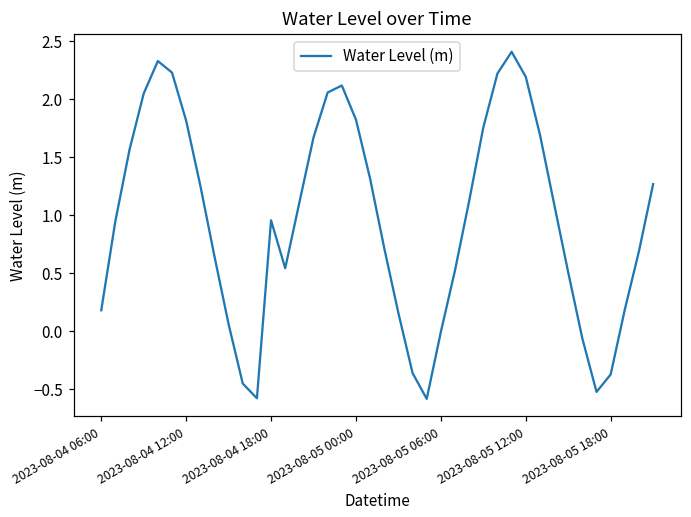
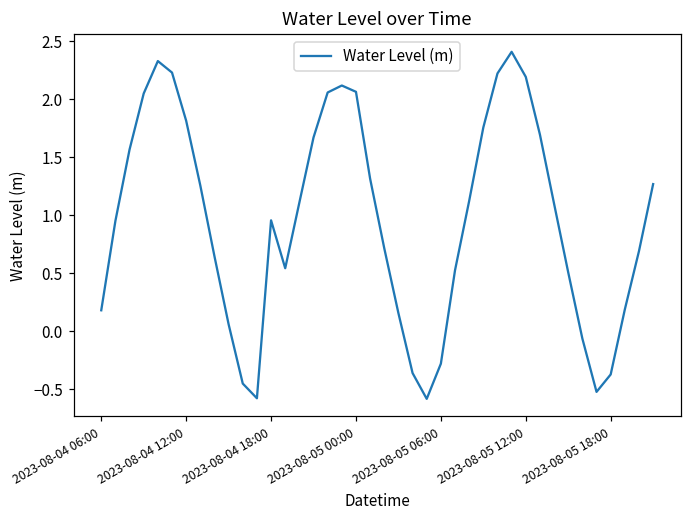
  {
    "2023-08-04 06:00": 0.18,
    "2023-08-04 12:00": 1.82,
    "2023-08-04 18:00": 0.96,
-   "2023-08-05 00:00": 1.82,
-   "2023-08-05 06:00": -0.01,
+   "2023-08-05 00:00": 2.07,
+   "2023-08-05 06:00": -0.28,
    "2023-08-05 12:00": 2.19,
    "2023-08-05 18:00": -0.37
  }
